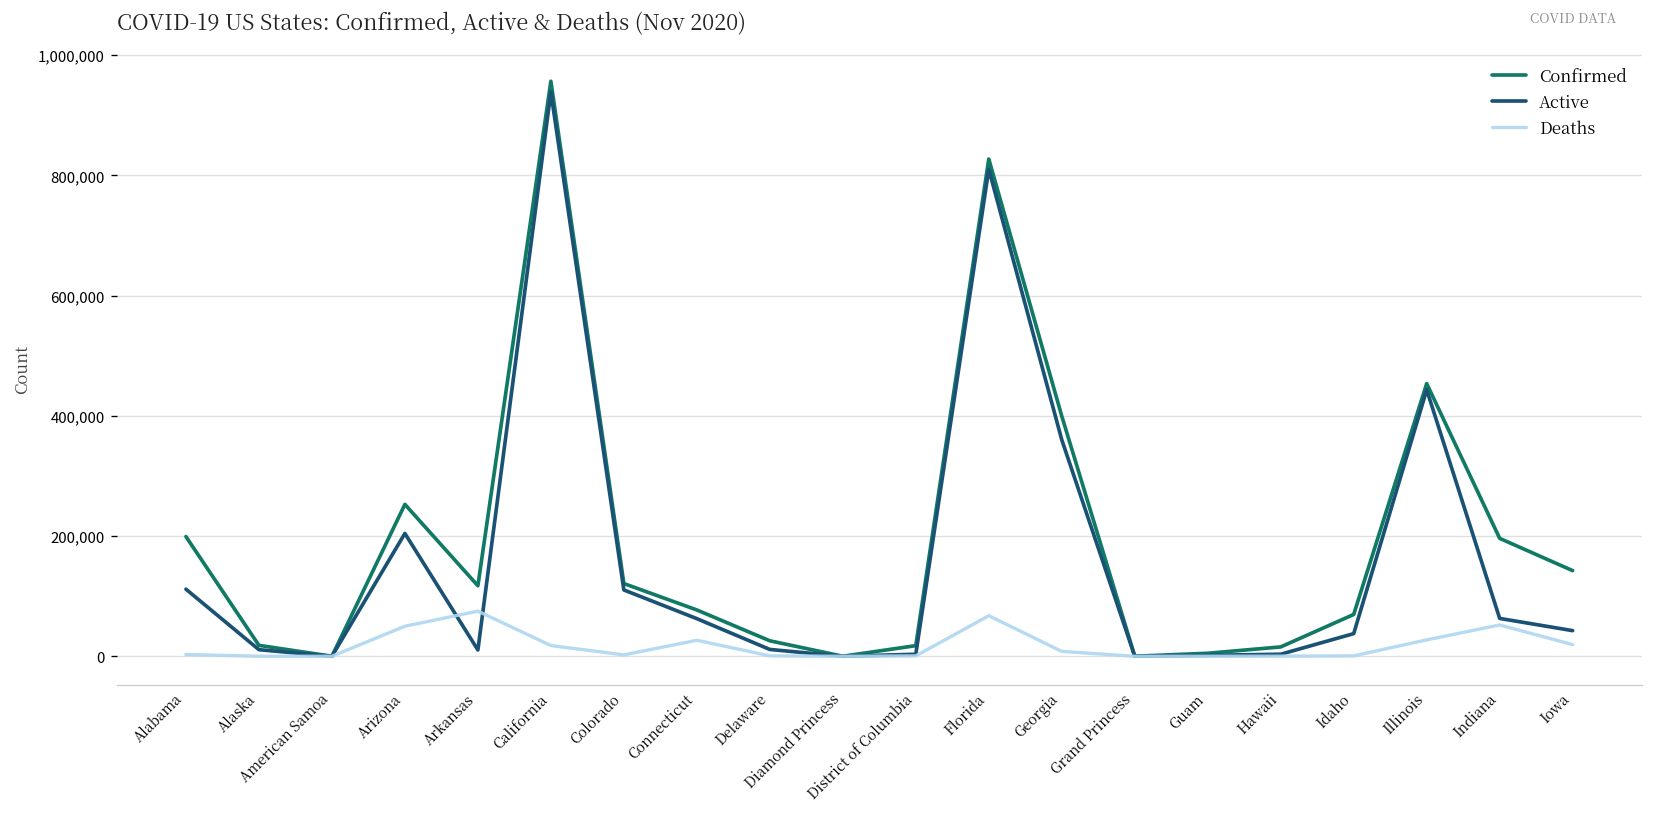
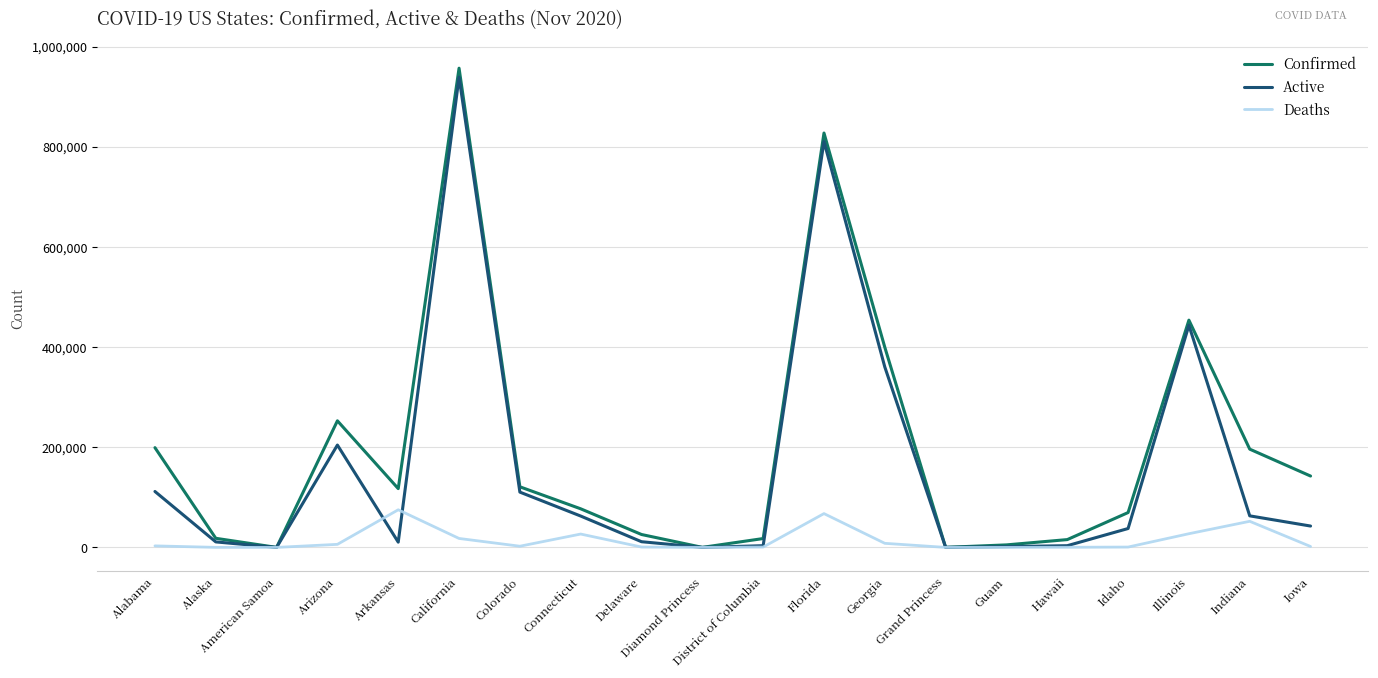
  {
    "Deaths": {
      "Alabama": "0",
      "Alaska": "0",
-     "Arizona": "50,000",
+     "Arizona": "10,000",
      "Arkansas": "80,000",
      "California": "20,000",
      "Colorado": "0",
      "Connecticut": "30,000",
      "Delaware": "0",
      "Florida": "70,000",
      "Georgia": "10,000",
      "Idaho": "0",
      "Illinois": "30,000",
      "Indiana": "50,000",
-     "Iowa": "20,000"
+     "Iowa": "0"
    }
  }
